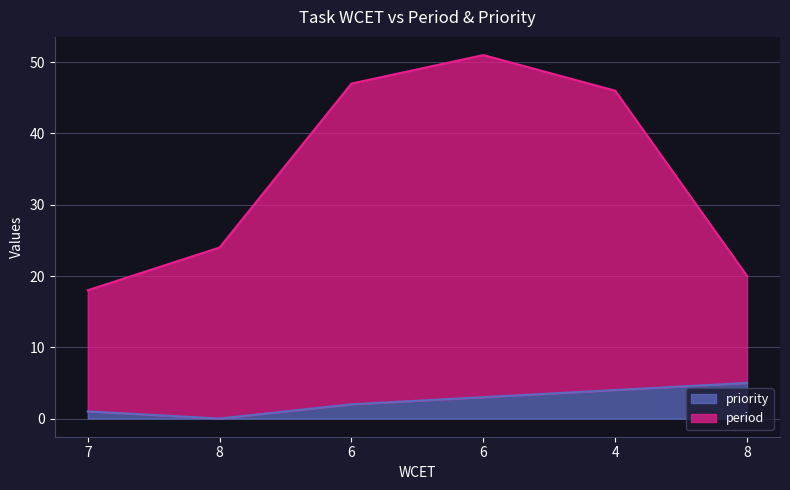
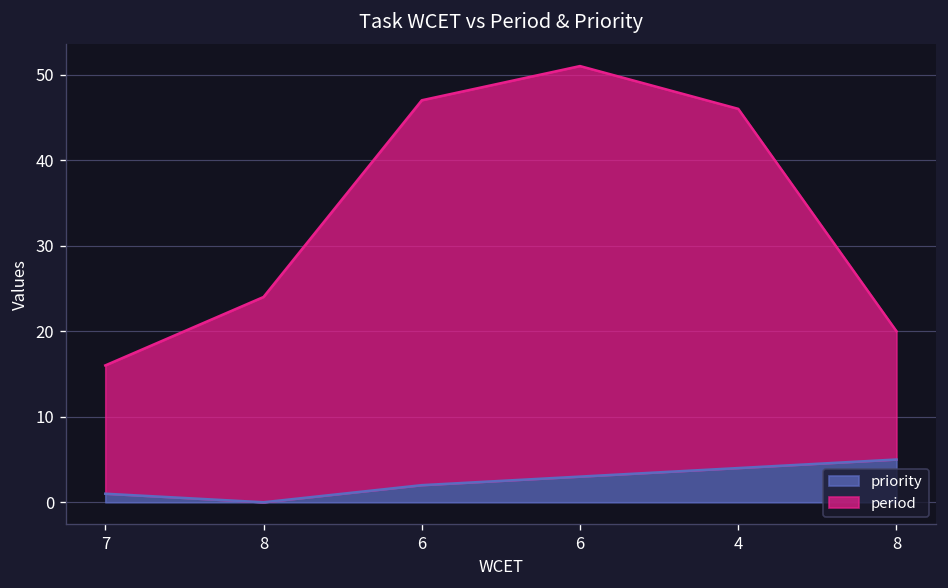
  {
    "priority": {
      "7": 1,
      "4": 4
    },
    "period": {
-     "7": 17,
+     "7": 15,
      "4": 42
    }
  }
